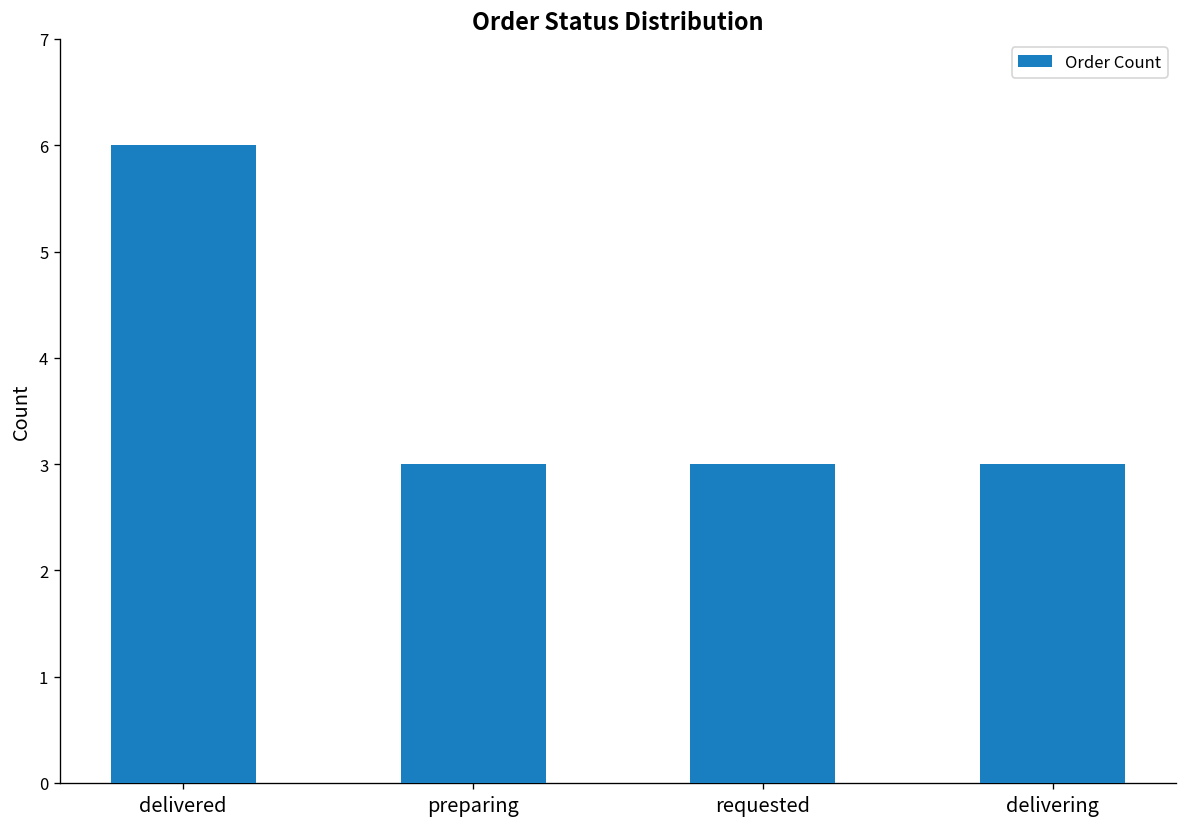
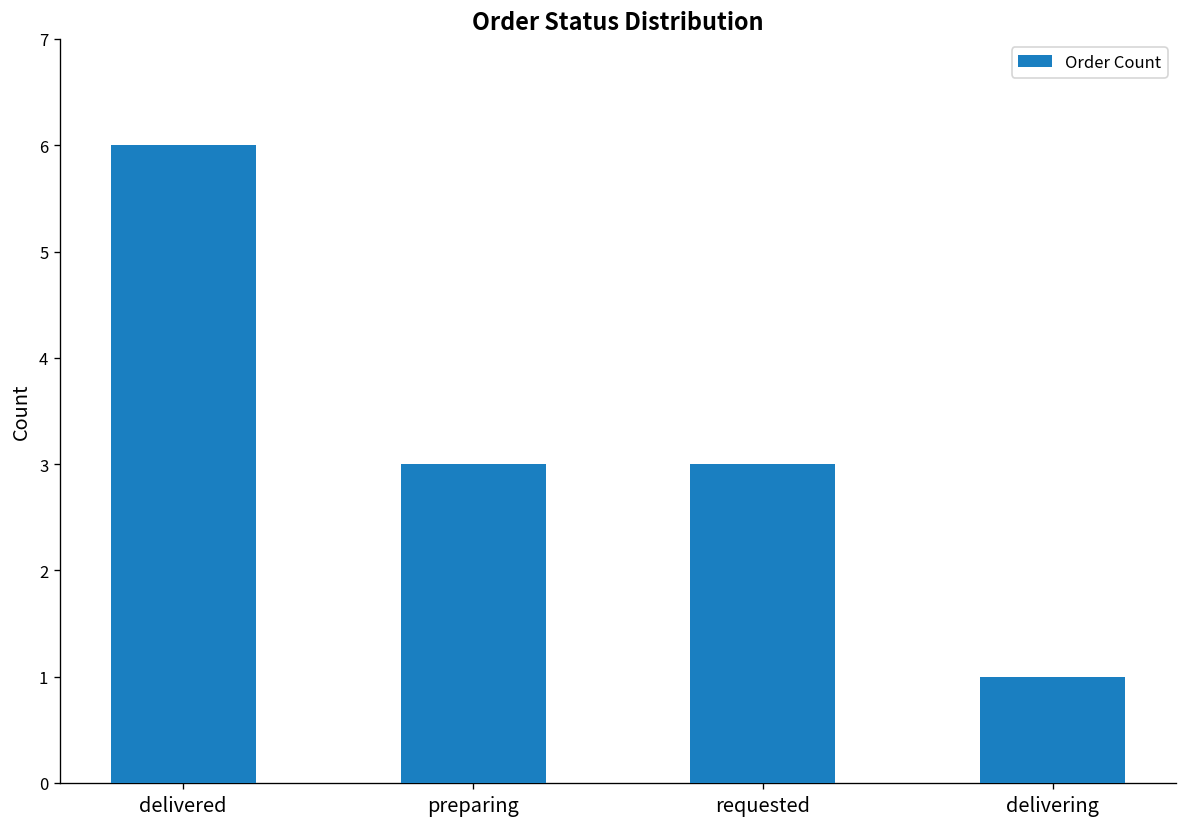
  {
    "delivered": 6,
    "preparing": 3,
    "requested": 3,
-   "delivering": 3
+   "delivering": 1
  }
